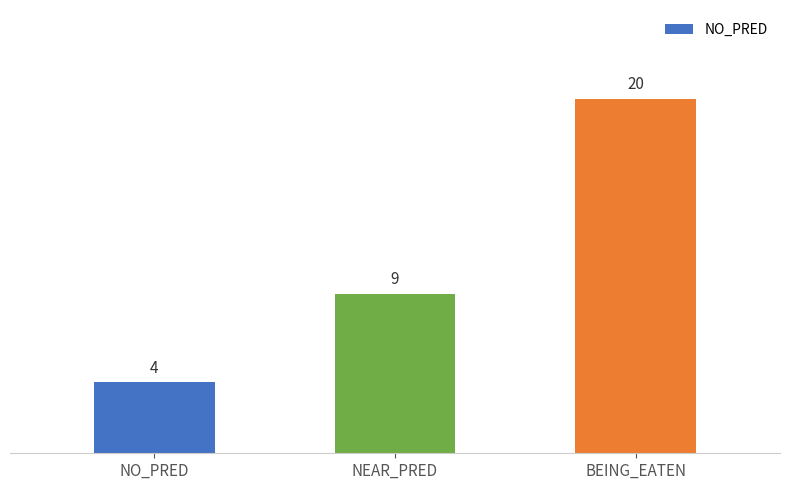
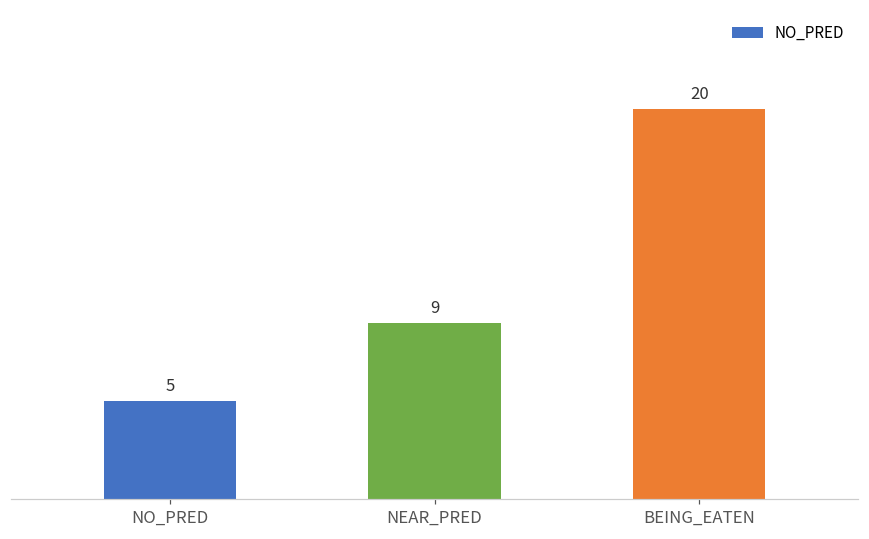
  {
-   "NO_PRED": 4,
+   "NO_PRED": 5,
    "NEAR_PRED": 9,
    "BEING_EATEN": 20
  }
